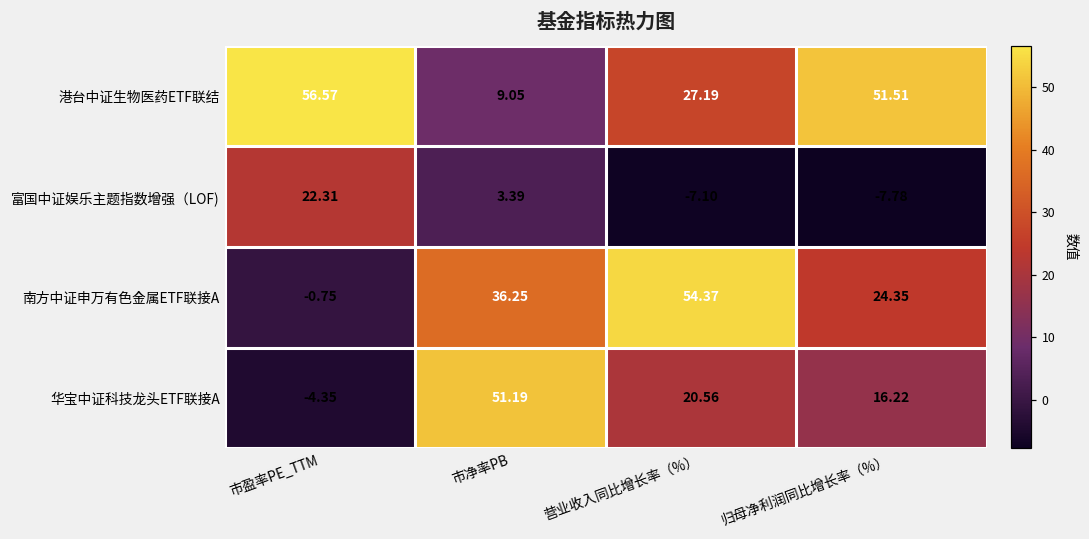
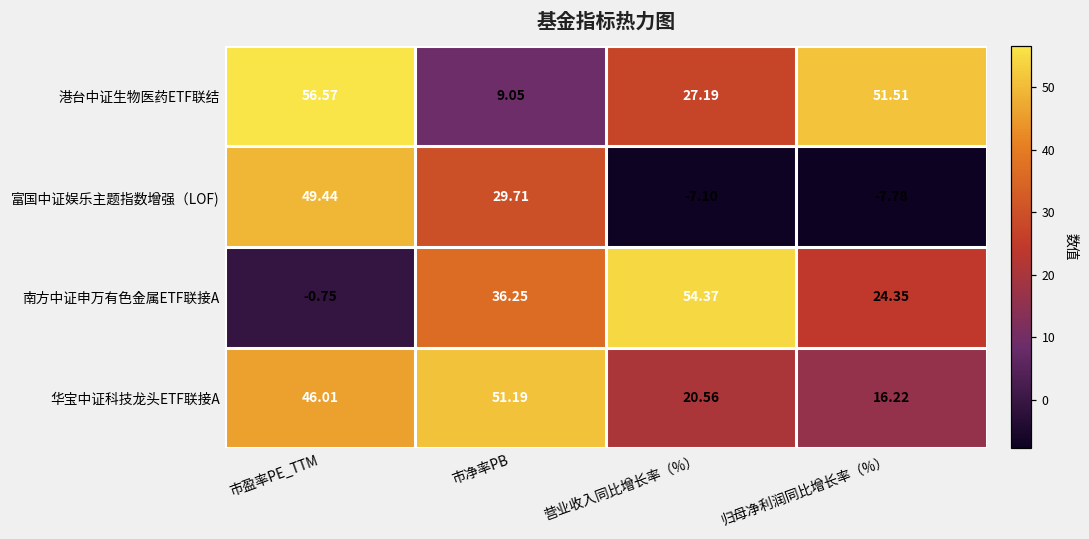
  {
    "港台中证生物医药ETF联结": {
      "市盈率PE_TTM": 56.57,
      "市净率PB": 9.05,
      "营业收入同比增长率（%）": 27.19,
      "归母净利润同比增长率（%）": 51.51
    },
    "富国中证娱乐主题指数增强（LOF)": {
-     "市盈率PE_TTM": 22.31,
-     "市净率PB": 3.39
+     "市盈率PE_TTM": 49.44,
+     "市净率PB": 29.71
    },
    "南方中证申万有色金属ETF联接A": {
      "市盈率PE_TTM": -0.75,
      "市净率PB": 36.25,
      "营业收入同比增长率（%）": 54.37,
      "归母净利润同比增长率（%）": 24.35
    },
    "华宝中证科技龙头ETF联接A": {
-     "市盈率PE_TTM": -4.35,
+     "市盈率PE_TTM": 46.01,
      "市净率PB": 51.19,
      "营业收入同比增长率（%）": 20.56,
      "归母净利润同比增长率（%）": 16.22
    }
  }
